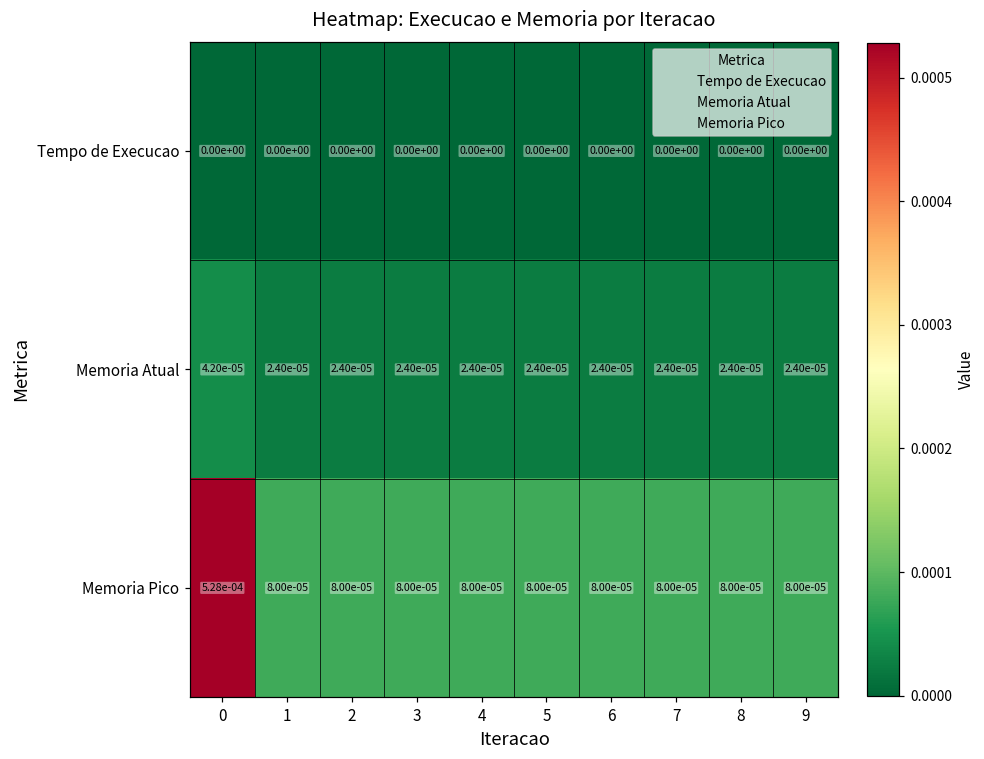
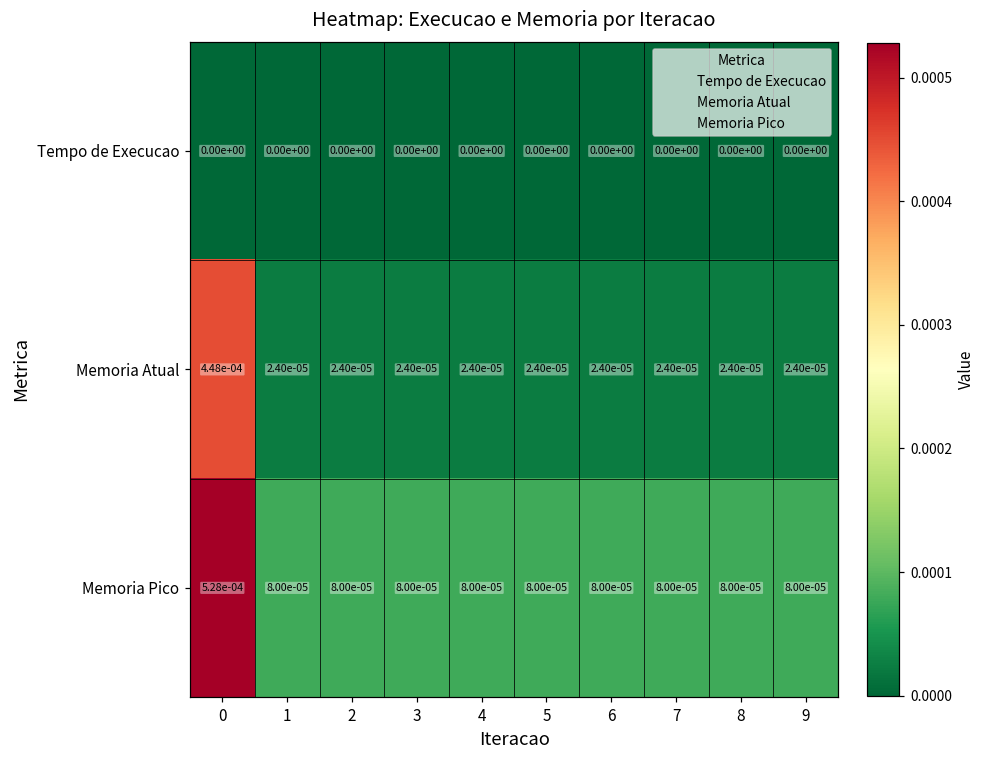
  {
    "Memoria Atual": {
-     "0": "4.20e-05"
+     "0": "4.48e-04"
    }
  }
